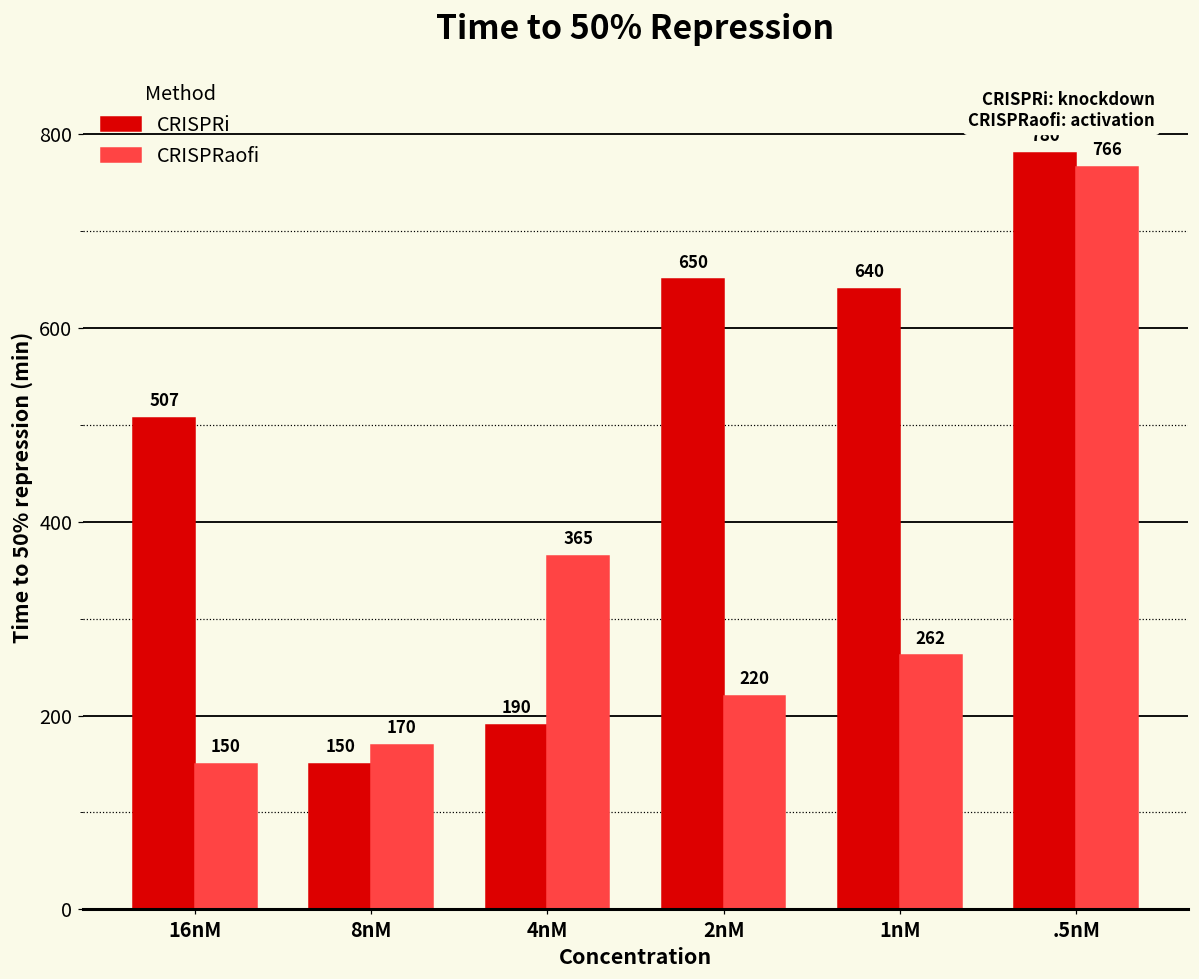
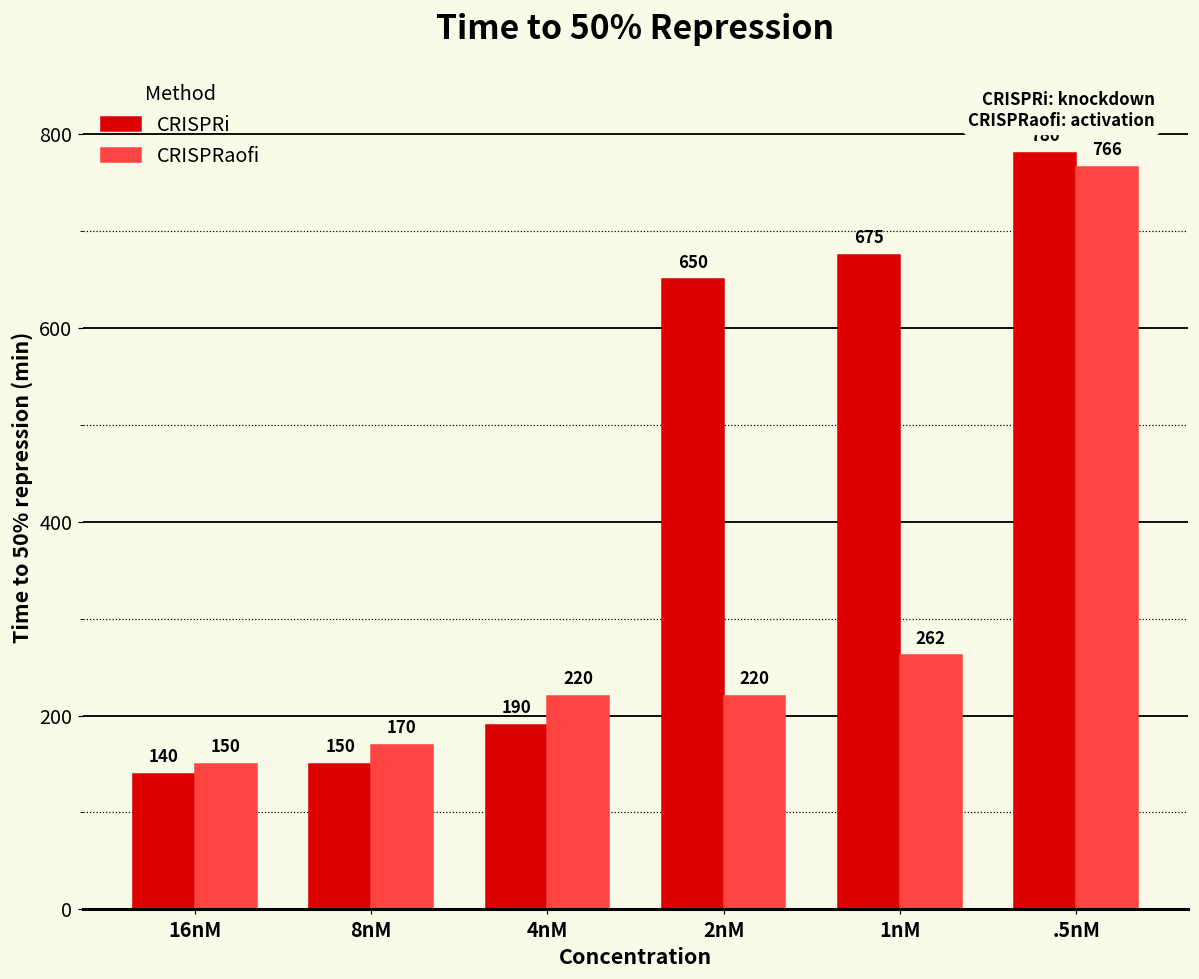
  {
    "CRISPRi": {
-     "16nM": 507,
+     "16nM": 140,
      "8nM": 150,
      "4nM": 190,
      "2nM": 650,
-     "1nM": 640
+     "1nM": 675
    },
    "CRISPRaofi": {
      "16nM": 150,
      "8nM": 170,
-     "4nM": 365,
+     "4nM": 220,
      "2nM": 220,
      "1nM": 262,
      ".5nM": 766
    }
  }
